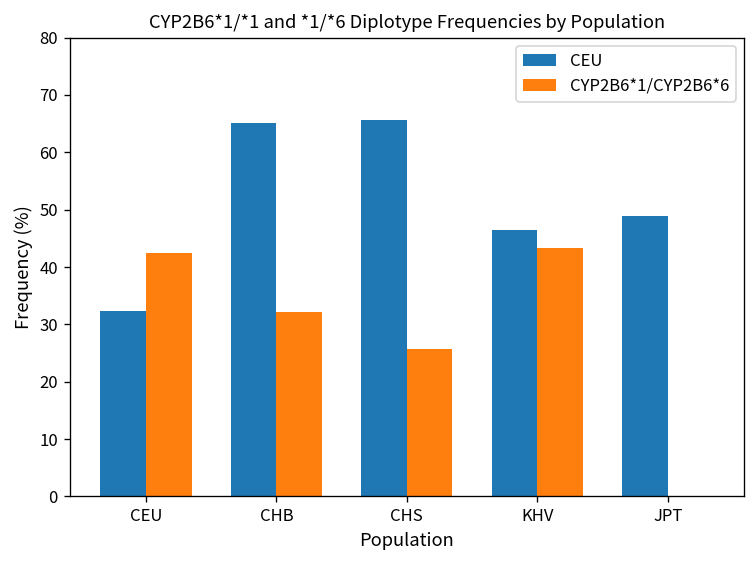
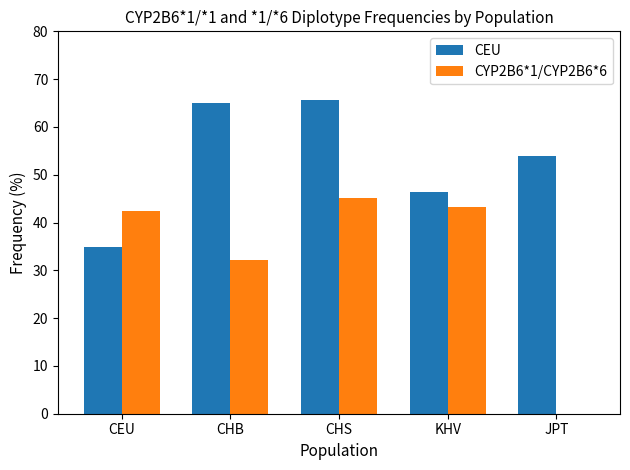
  {
    "CEU": {
-     "CEU": 32,
+     "CEU": 35,
      "CHB": 65,
      "CHS": 66,
      "KHV": 46,
-     "JPT": 49
+     "JPT": 54
    },
    "CYP2B6*1/CYP2B6*6": {
      "CEU": 43,
      "CHB": 32,
-     "CHS": 26,
+     "CHS": 45,
      "KHV": 43,
      "JPT": 0
    }
  }
